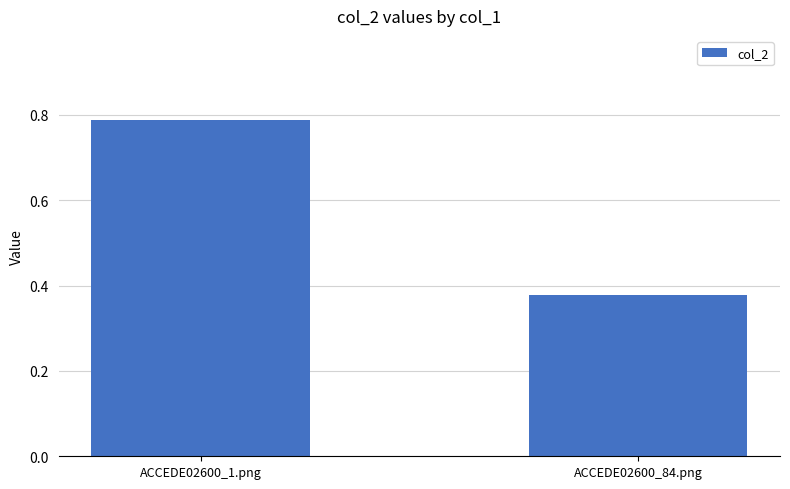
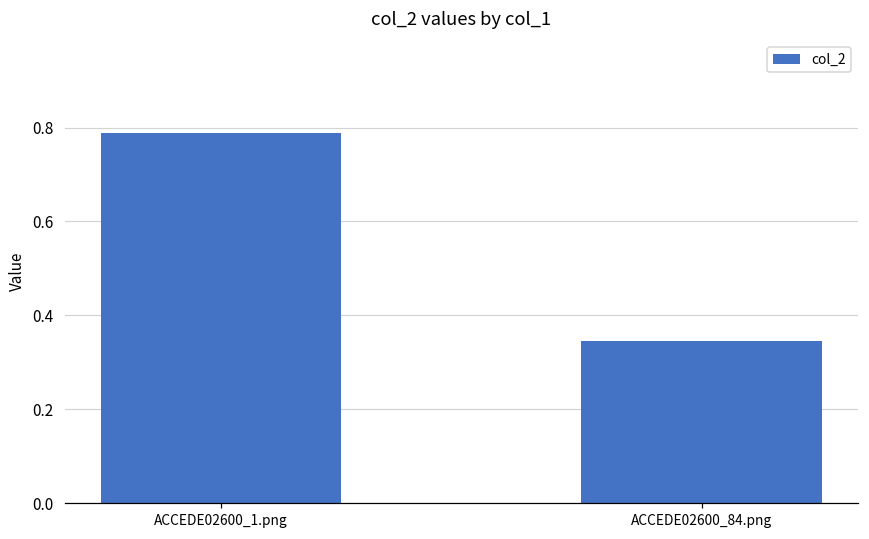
  {
    "ACCEDE02600_1.png": 0.79,
-   "ACCEDE02600_84.png": 0.38
+   "ACCEDE02600_84.png": 0.35
  }
